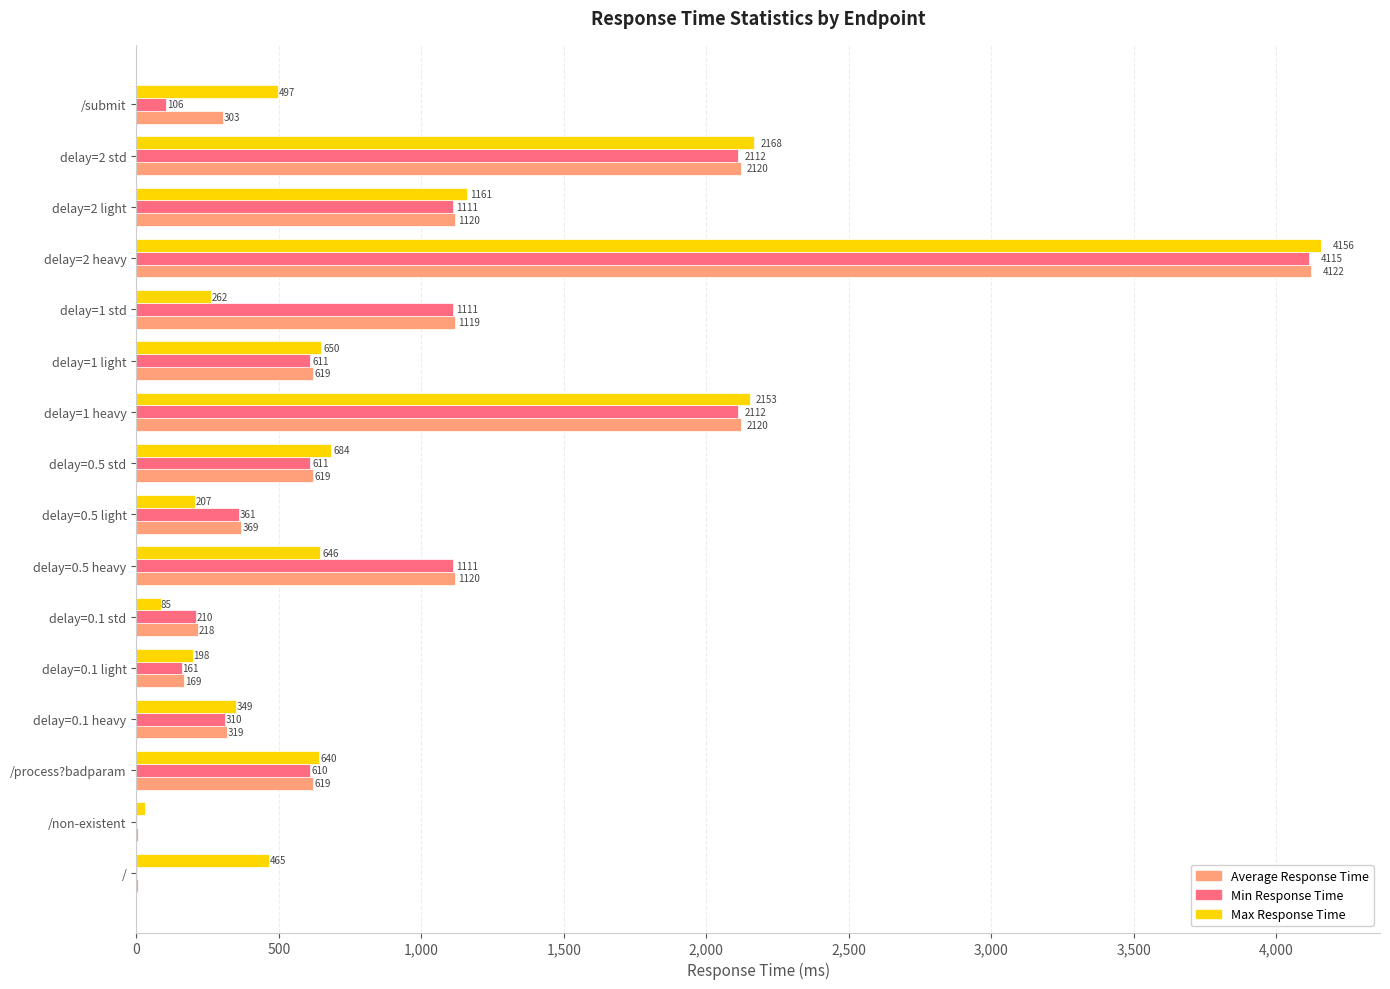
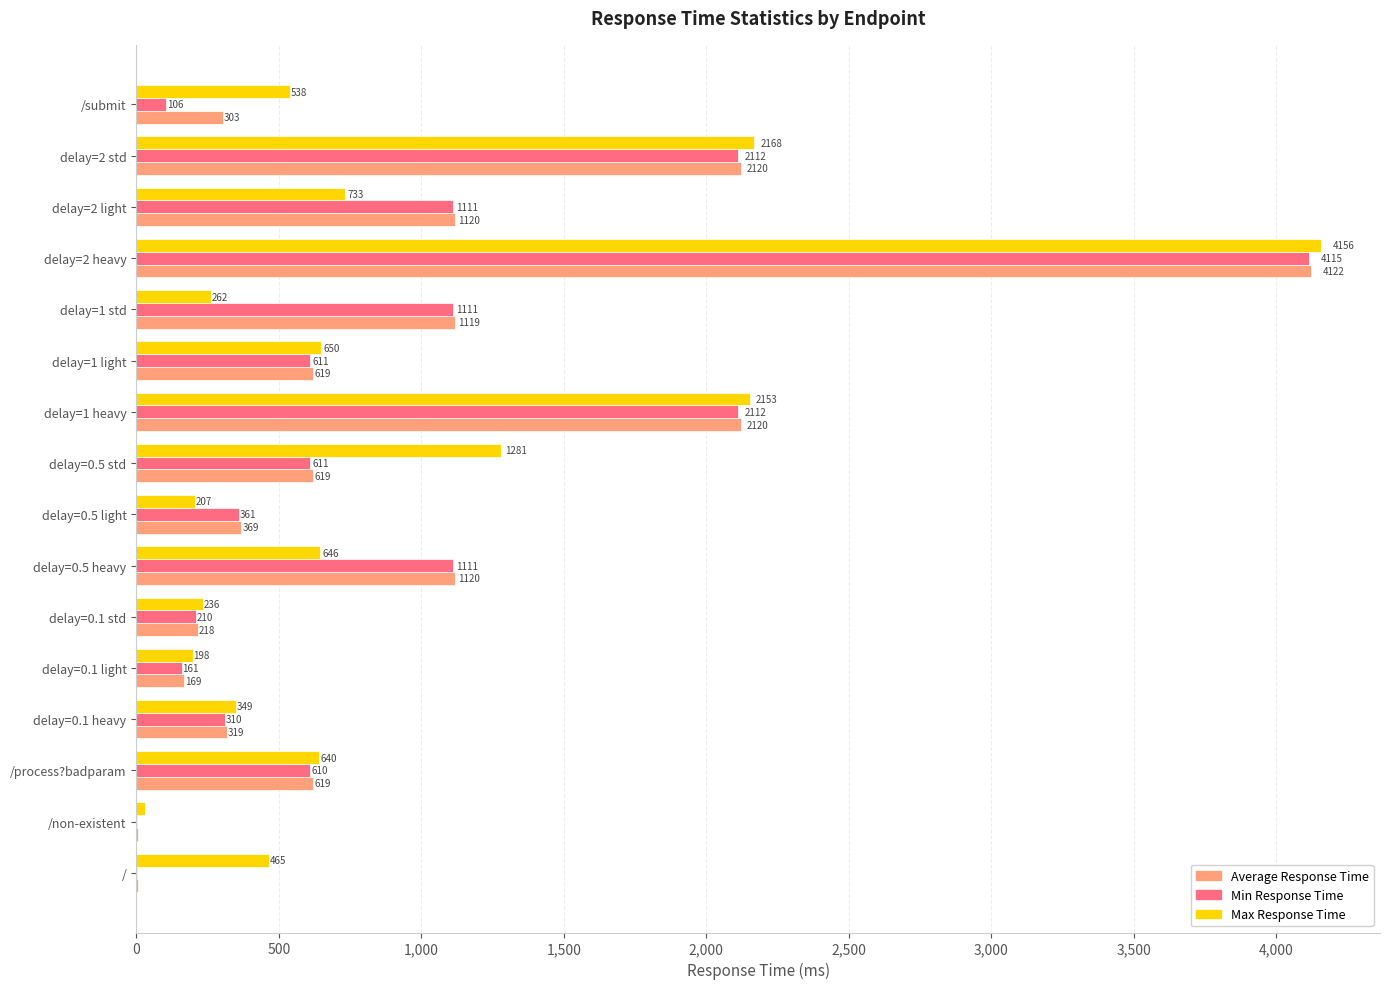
  {
    "Max Response Time": {
-     "/submit": 497,
+     "/submit": 538,
      "delay=2 std": 2168,
-     "delay=2 light": 1161,
+     "delay=2 light": 733,
      "delay=2 heavy": 4156,
      "delay=1 std": 262,
      "delay=1 light": 650,
      "delay=1 heavy": 2153,
-     "delay=0.5 std": 684,
+     "delay=0.5 std": 1281,
      "delay=0.5 light": 207,
      "delay=0.5 heavy": 646,
-     "delay=0.1 std": 85,
+     "delay=0.1 std": 236,
      "delay=0.1 light": 198,
      "delay=0.1 heavy": 349,
      "/process?badparam": 640,
      "/": 465
    }
  }
